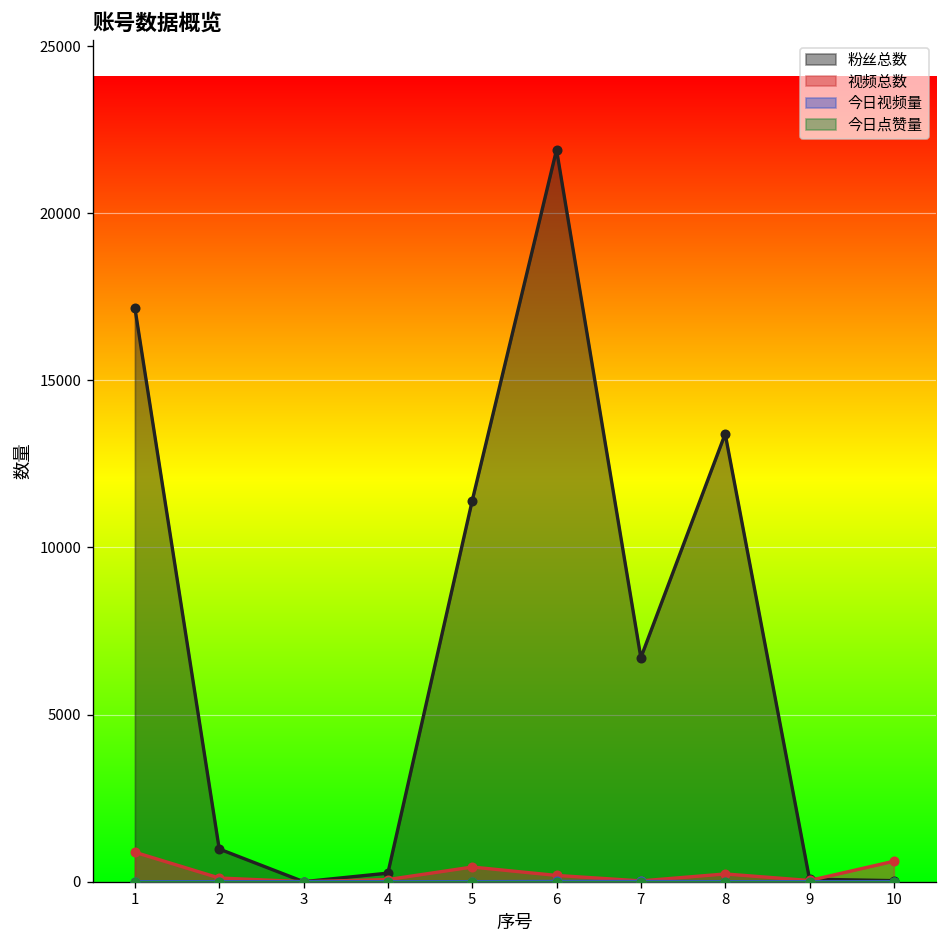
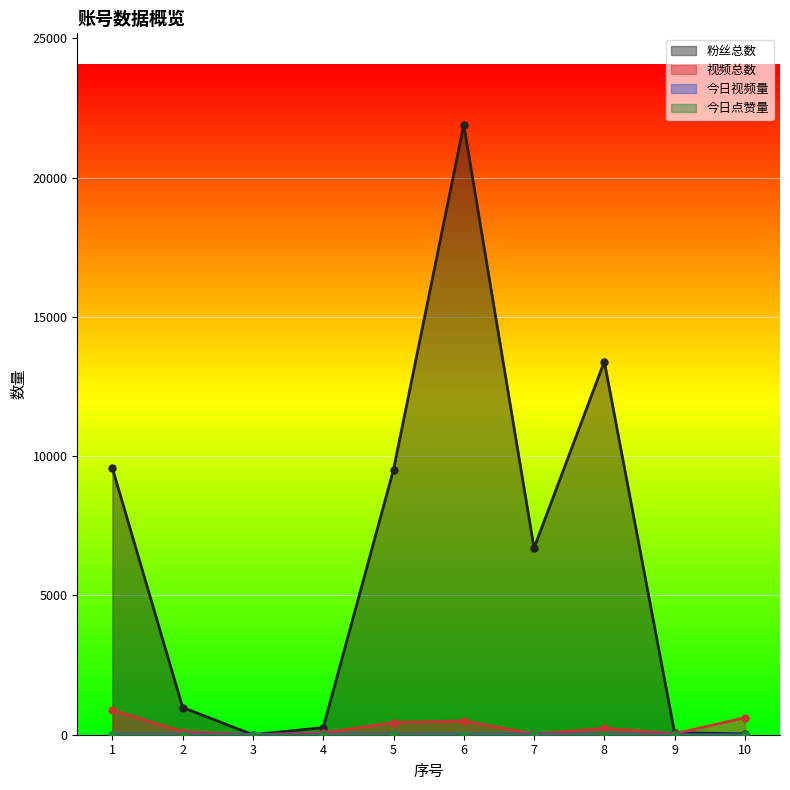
  {
    "粉丝总数": {
-     "1": 17200,
+     "1": 9600,
      "2": 1000,
      "4": 300,
-     "5": 11400,
+     "5": 9500,
      "6": 21900,
      "7": 6700,
      "8": 13400
    },
    "视频总数": {
      "1": 900,
      "2": 100,
      "5": 400,
-     "6": 200,
+     "6": 500,
      "8": 200,
      "10": 600
    },
    "今日点赞量": {
      "1": 0,
      "2": 0,
      "5": 0,
      "6": 0,
      "8": 0
    }
  }
